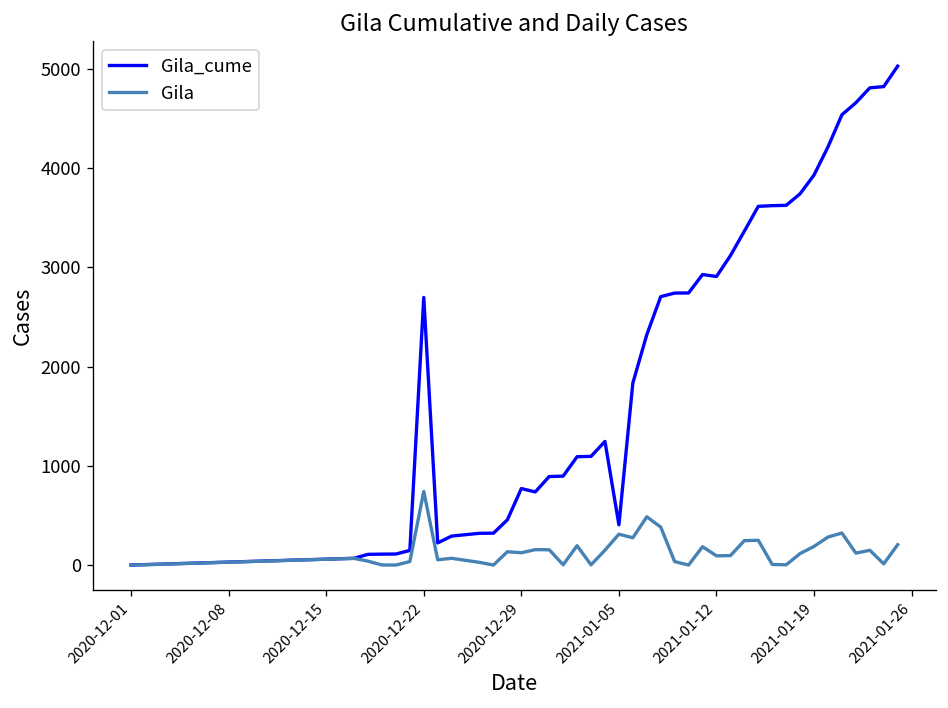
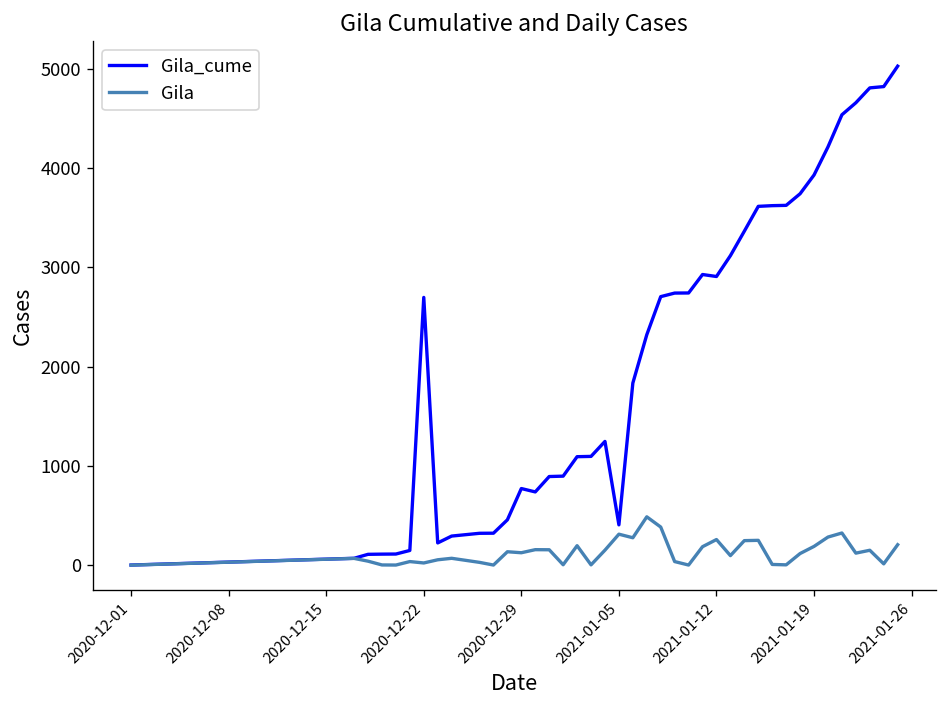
  {
    "Gila_cume": {
      "2020-12-22": 2700,
      "2020-12-29": 800,
      "2021-01-05": 400,
      "2021-01-12": 2900,
      "2021-01-19": 3900
    },
    "Gila": {
-     "2020-12-22": 700,
+     "2020-12-22": 0,
      "2020-12-29": 100,
      "2021-01-05": 300,
-     "2021-01-12": 100,
+     "2021-01-12": 300,
      "2021-01-19": 200
    }
  }
